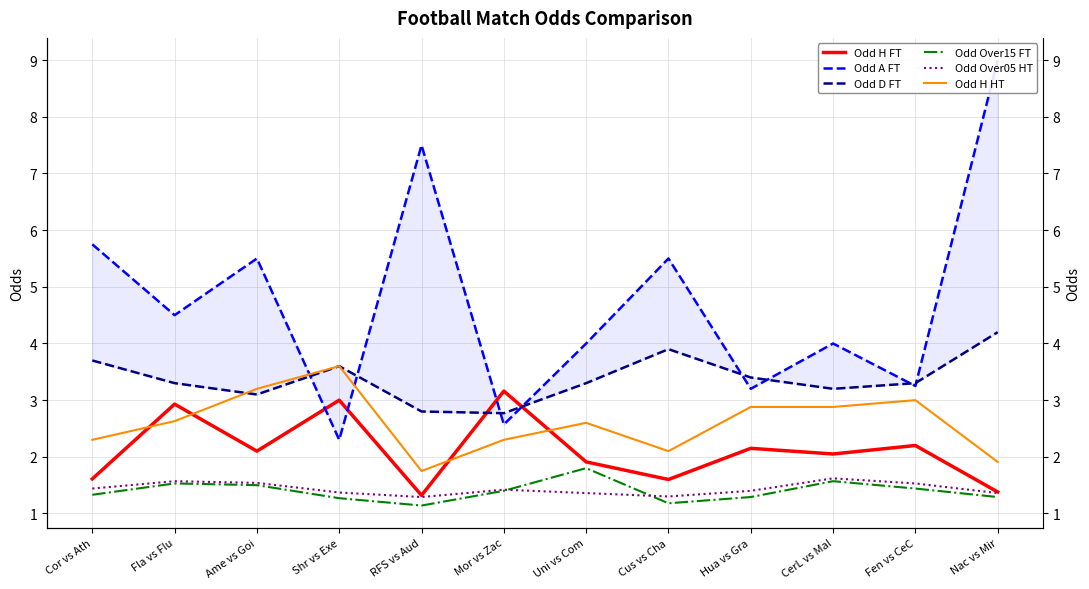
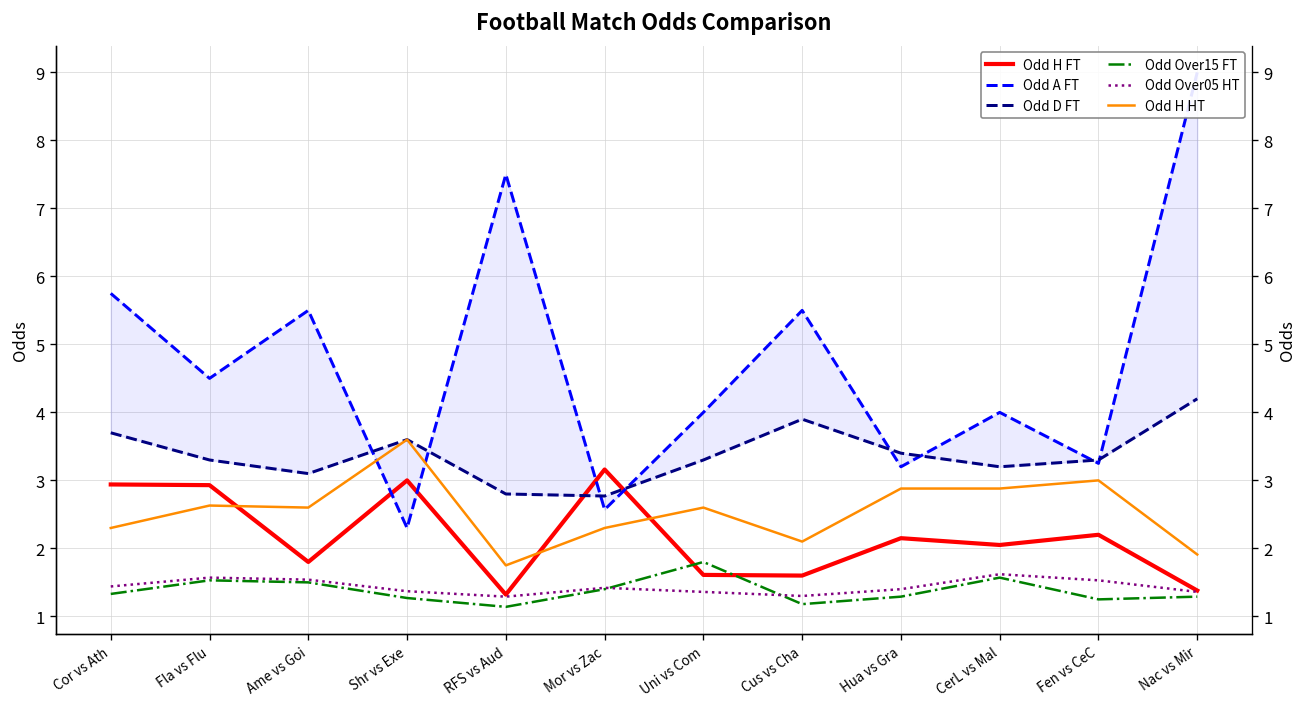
  {
    "Odd H FT": {
-     "Cor vs Ath": 1.6,
+     "Cor vs Ath": 2.9,
      "Fla vs Flu": 2.9,
-     "Ame vs Goi": 2.1,
+     "Ame vs Goi": 1.8,
      "Shr vs Exe": 3.0,
      "Mor vs Zac": 3.2,
-     "Uni vs Com": 1.9,
+     "Uni vs Com": 1.6,
      "Cus vs Cha": 1.6,
      "Hua vs Gra": 2.2,
      "CerL vs Mal": 2.1,
      "Fen vs CeC": 2.2
    },
    "Odd D FT": {
      "Cor vs Ath": 3.7,
      "Fla vs Flu": 3.3,
      "Ame vs Goi": 3.1,
      "RFS vs Aud": 2.8,
      "Uni vs Com": 3.3,
      "Cus vs Cha": 3.9,
      "CerL vs Mal": 3.2,
      "Nac vs Mir": 4.2
    },
    "Odd Over15 FT": {
      "Cor vs Ath": 1.3,
      "Shr vs Exe": 1.3,
      "RFS vs Aud": 1.1,
      "Uni vs Com": 1.8,
      "Cus vs Cha": 1.2,
      "Hua vs Gra": 1.3,
      "CerL vs Mal": 1.6,
-     "Fen vs CeC": 1.4,
+     "Fen vs CeC": 1.3,
      "Nac vs Mir": 1.3
    },
    "Odd Over05 HT": {
      "Cor vs Ath": 1.4,
      "Shr vs Exe": 1.4,
      "Uni vs Com": 1.4,
      "Cus vs Cha": 1.3,
      "Hua vs Gra": 1.4,
      "CerL vs Mal": 1.6,
      "Fen vs CeC": 1.5
    },
    "Odd H HT": {
      "Cor vs Ath": 2.3,
      "Fla vs Flu": 2.6,
-     "Ame vs Goi": 3.2,
+     "Ame vs Goi": 2.6,
      "RFS vs Aud": 1.8,
      "Mor vs Zac": 2.3,
      "Uni vs Com": 2.6,
      "Cus vs Cha": 2.1,
      "Hua vs Gra": 2.9,
      "CerL vs Mal": 2.9,
      "Fen vs CeC": 3.0,
      "Nac vs Mir": 1.9
    }
  }
